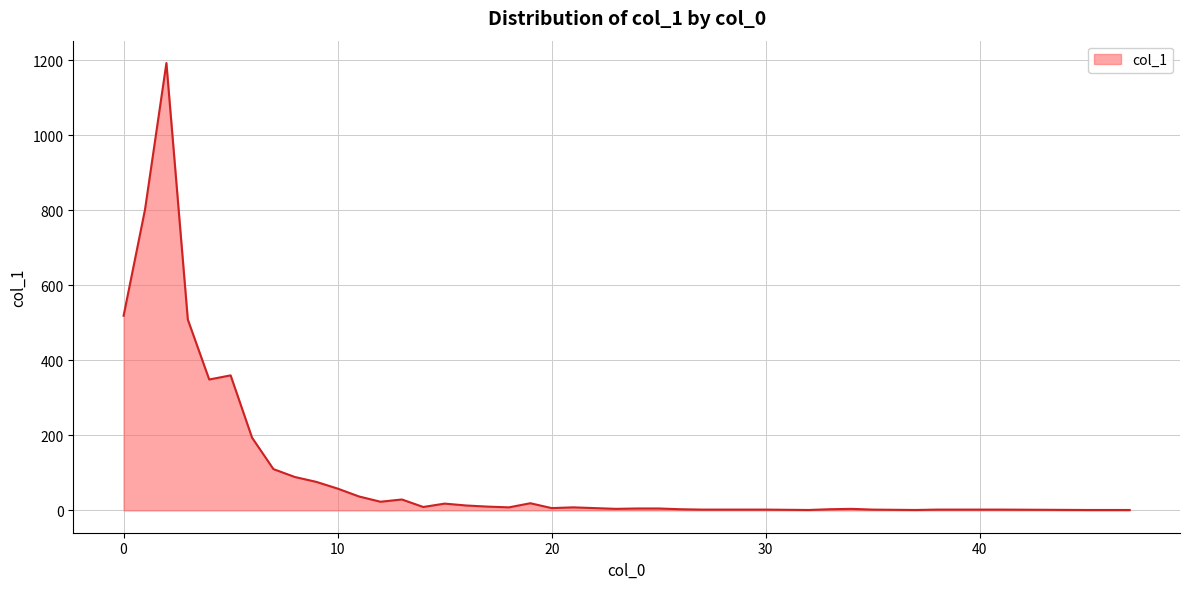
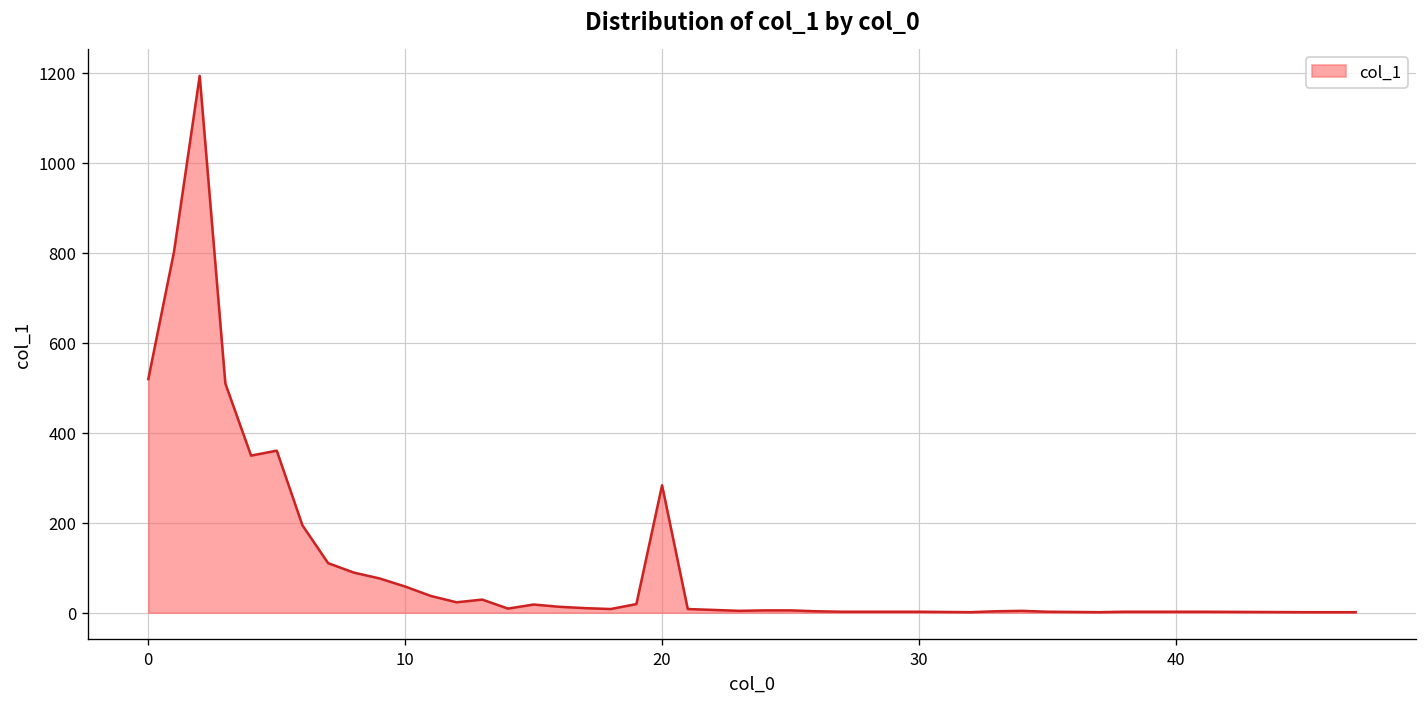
  {
    "0": 520,
    "10": 60,
-   "20": 10,
+   "20": 280,
    "30": 0
  }
